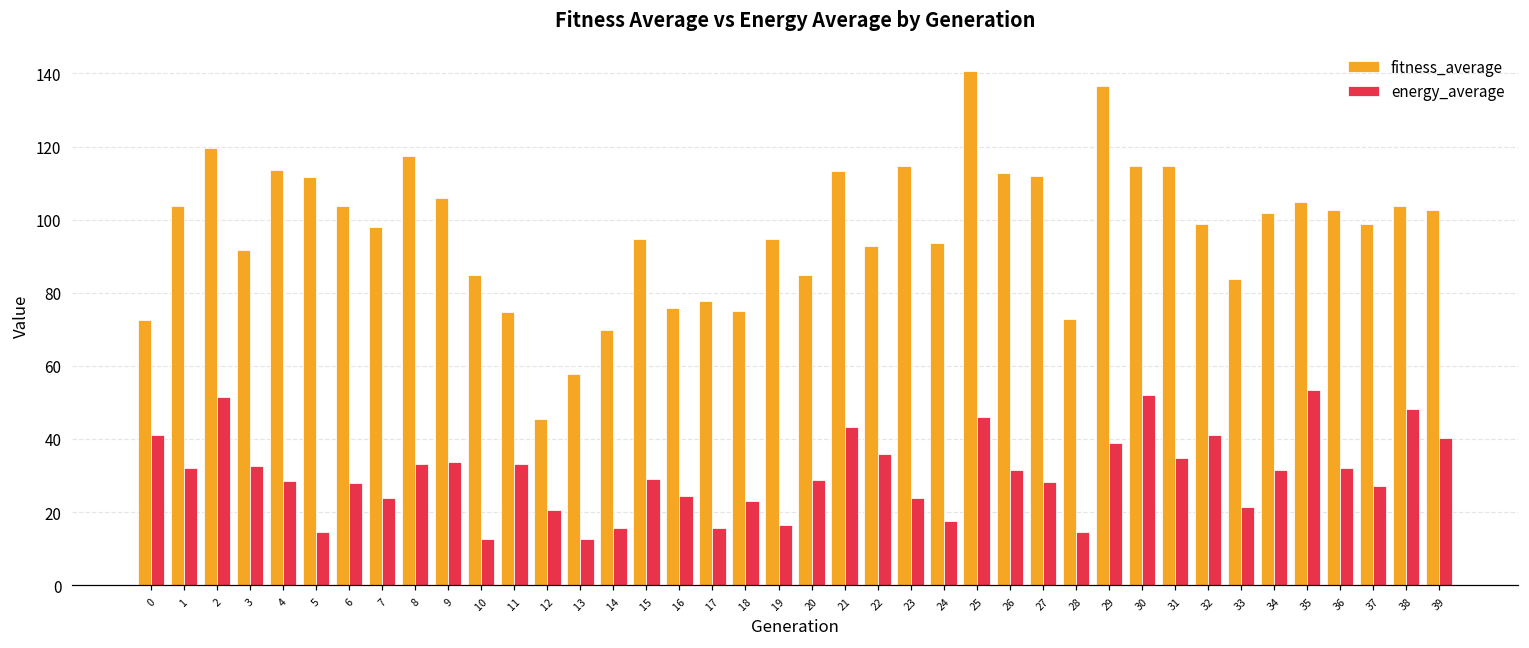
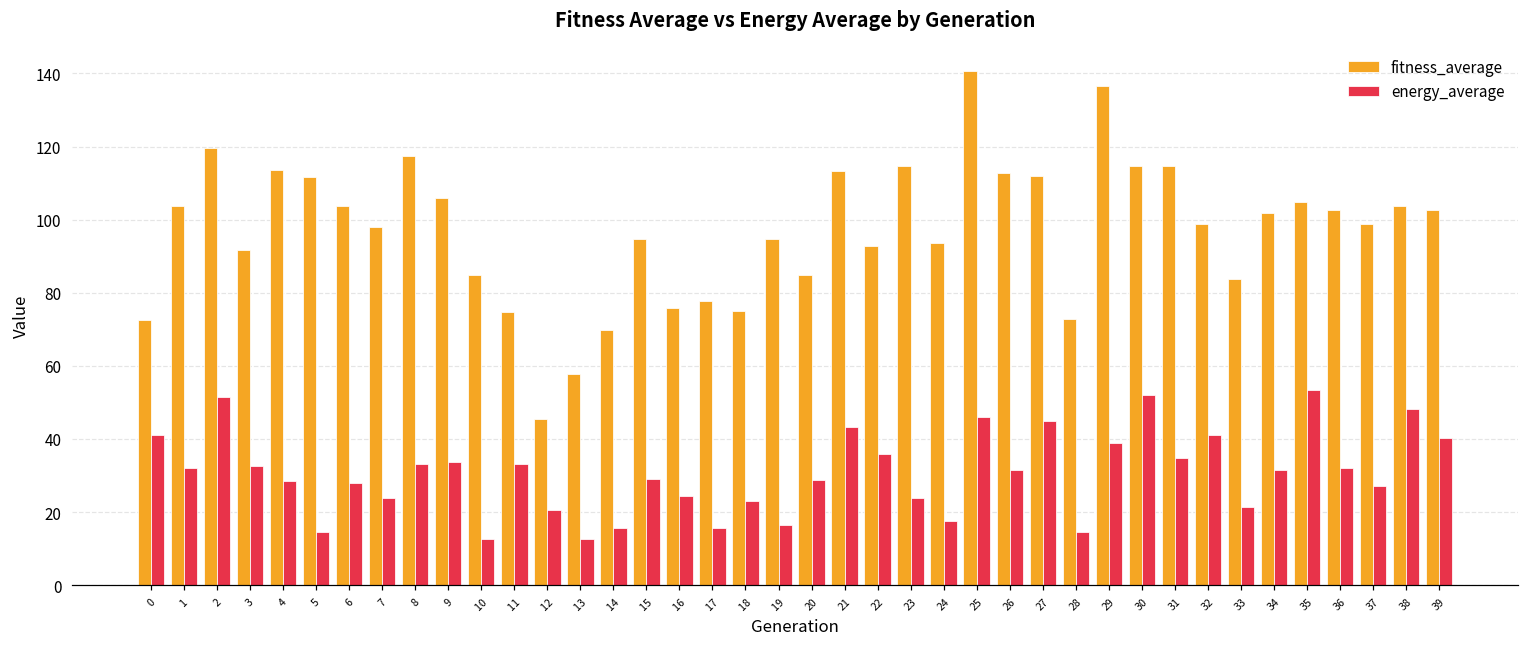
  {
    "fitness_average": {
      "0": 73,
      "1": 104,
      "2": 120,
      "3": 92,
      "4": 114,
      "5": 112,
      "6": 104,
      "7": 98,
      "8": 118,
      "9": 106,
      "10": 85,
      "11": 75,
      "12": 45,
      "13": 58,
      "14": 70,
      "15": 95,
      "16": 76,
      "17": 78,
      "18": 75,
      "19": 95,
      "20": 85,
      "21": 113,
      "22": 93,
      "23": 115,
      "24": 94,
      "25": 141,
      "26": 113,
      "27": 112,
      "28": 73,
      "29": 137,
      "30": 115,
      "31": 115,
      "32": 99,
      "33": 84,
      "34": 102,
      "35": 105,
      "36": 103,
      "37": 99,
      "38": 104,
      "39": 103
    },
    "energy_average": {
      "0": 41,
      "1": 32,
      "2": 52,
      "3": 33,
      "4": 29,
      "5": 15,
      "6": 28,
      "7": 24,
      "8": 33,
      "9": 34,
      "10": 13,
      "11": 33,
      "12": 21,
      "13": 13,
      "14": 16,
      "15": 29,
      "16": 24,
      "17": 16,
      "18": 23,
      "19": 17,
      "20": 29,
      "21": 43,
      "22": 36,
      "23": 24,
      "24": 17,
      "25": 46,
      "26": 32,
-     "27": 28,
+     "27": 45,
      "28": 15,
      "29": 39,
      "30": 52,
      "31": 35,
      "32": 41,
      "33": 21,
      "34": 32,
      "35": 53,
      "36": 32,
      "37": 27,
      "38": 48,
      "39": 40
    }
  }
